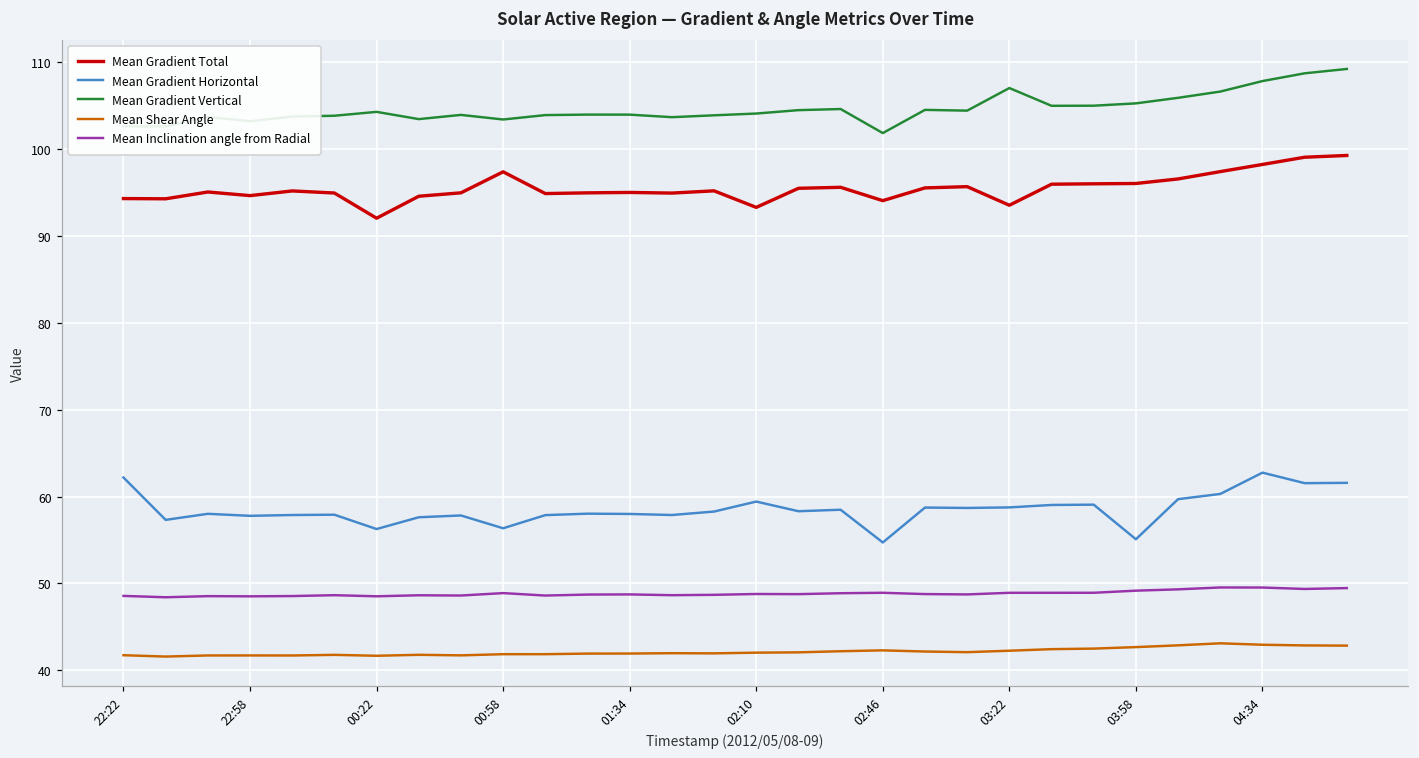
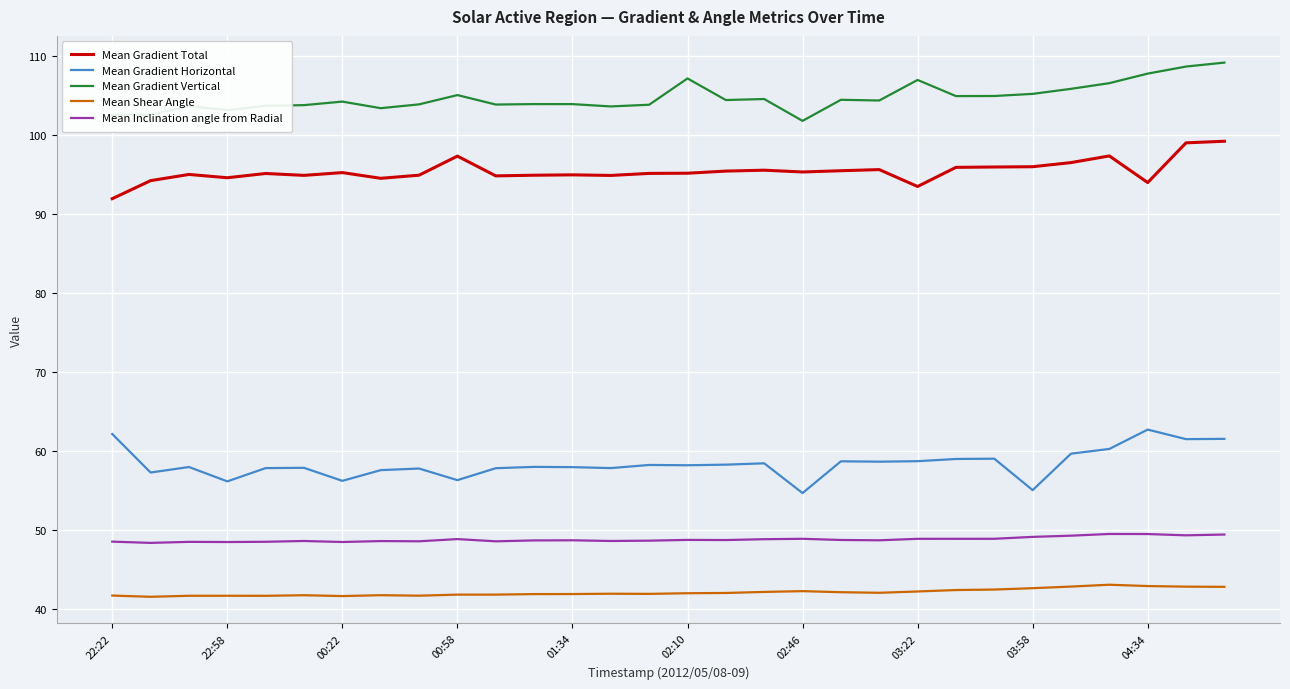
  {
    "Mean Gradient Total": {
-     "22:22": 94,
+     "22:22": 92,
      "22:58": 95,
-     "00:22": 92,
+     "00:22": 95,
      "00:58": 97,
      "01:34": 95,
-     "02:10": 93,
-     "02:46": 94,
+     "02:10": 95,
+     "02:46": 95,
      "03:22": 94,
      "03:58": 96,
-     "04:34": 98
+     "04:34": 94
    },
    "Mean Gradient Horizontal": {
      "22:22": 62,
-     "22:58": 58,
+     "22:58": 56,
      "00:22": 56,
      "00:58": 56,
      "01:34": 58,
-     "02:10": 59,
+     "02:10": 58,
      "02:46": 55,
      "03:22": 59,
      "03:58": 55,
      "04:34": 63
    },
    "Mean Gradient Vertical": {
      "00:22": 104,
-     "00:58": 103,
+     "00:58": 105,
      "01:34": 104,
-     "02:10": 104,
+     "02:10": 107,
      "02:46": 102,
      "03:22": 107,
      "03:58": 105,
      "04:34": 108
    },
    "Mean Shear Angle": {
      "22:22": 42,
      "22:58": 42,
      "00:22": 42,
      "00:58": 42,
      "01:34": 42,
      "02:10": 42,
      "02:46": 42,
      "03:22": 42,
      "03:58": 43,
      "04:34": 43
    },
    "Mean Inclination angle from Radial": {
      "22:22": 49,
      "22:58": 49,
      "00:22": 49,
      "00:58": 49,
      "01:34": 49,
      "02:10": 49,
      "02:46": 49,
      "03:22": 49,
      "03:58": 49,
      "04:34": 50
    }
  }
